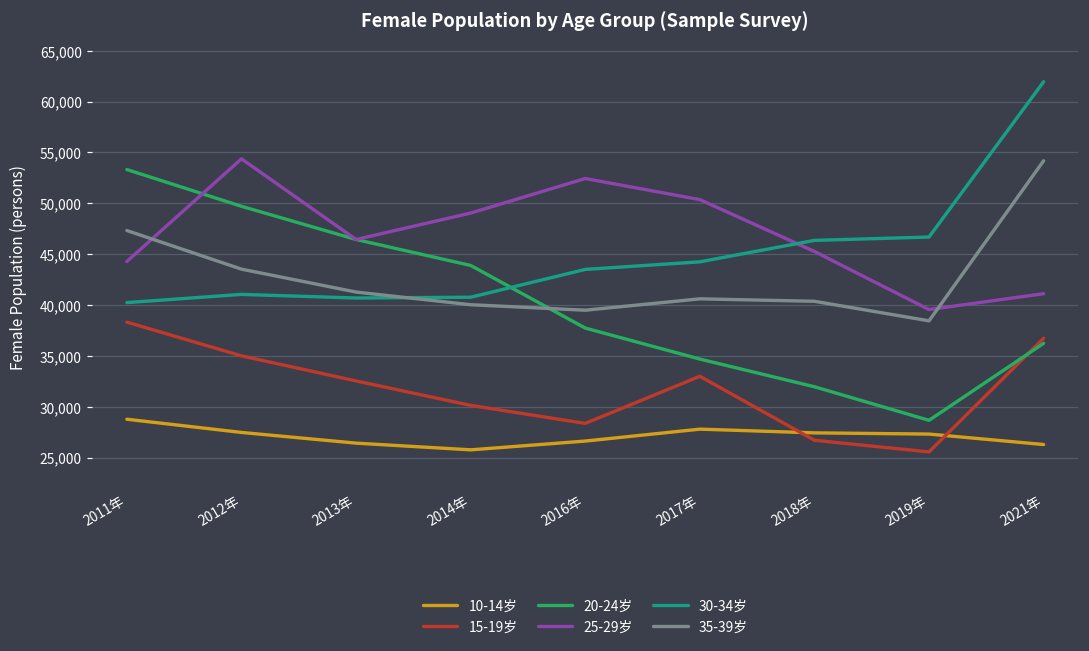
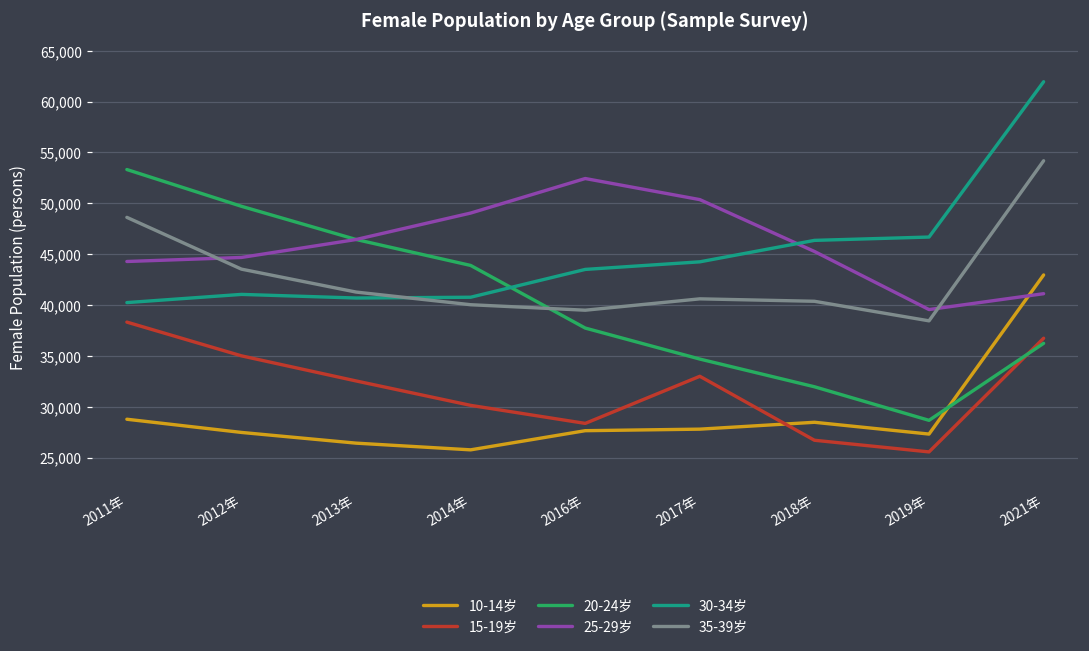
  {
    "10-14岁": {
      "2011年": "29,000",
      "2012年": "27,000",
      "2013年": "26,000",
      "2014年": "26,000",
-     "2016年": "27,000",
+     "2016年": "28,000",
      "2017年": "28,000",
-     "2018年": "27,000",
+     "2018年": "28,000",
      "2019年": "27,000",
-     "2021年": "26,000"
+     "2021年": "43,000"
    },
    "15-19岁": {
      "2011年": "38,000",
      "2012年": "35,000",
      "2013年": "33,000",
      "2014年": "30,000",
      "2016年": "28,000",
      "2017年": "33,000",
      "2018年": "27,000",
      "2019年": "26,000",
      "2021年": "37,000"
    },
    "25-29岁": {
      "2011年": "44,000",
-     "2012年": "54,000",
+     "2012年": "45,000",
      "2014年": "49,000",
      "2016年": "52,000",
      "2017年": "50,000",
      "2018年": "45,000",
      "2019年": "40,000",
      "2021年": "41,000"
    },
    "35-39岁": {
-     "2011年": "47,000",
+     "2011年": "49,000",
      "2012年": "44,000",
      "2013年": "41,000",
      "2014年": "40,000",
      "2016年": "39,000",
      "2017年": "41,000",
      "2018年": "40,000",
      "2019年": "38,000",
      "2021年": "54,000"
    }
  }
